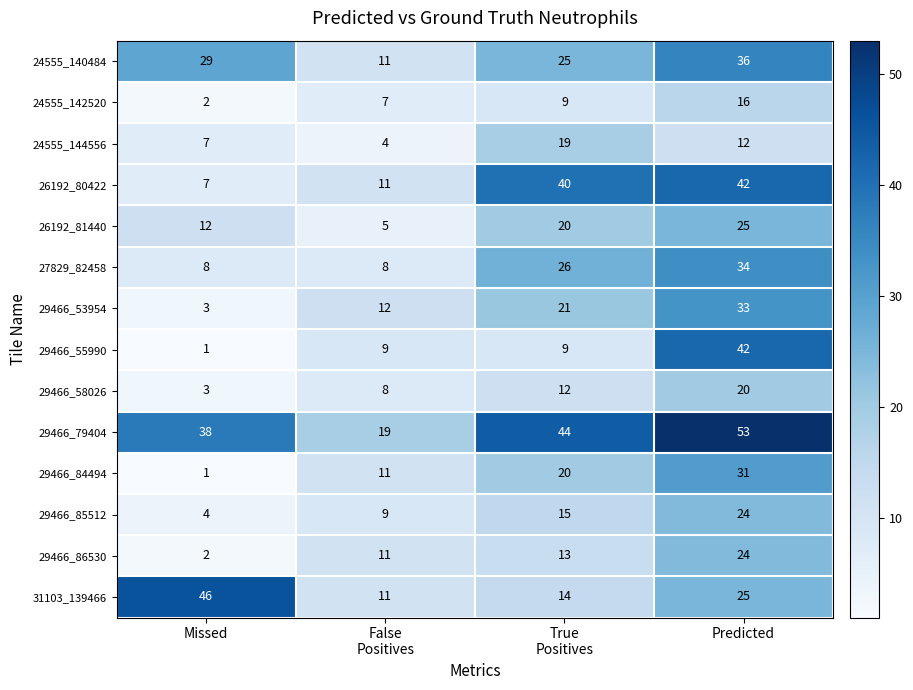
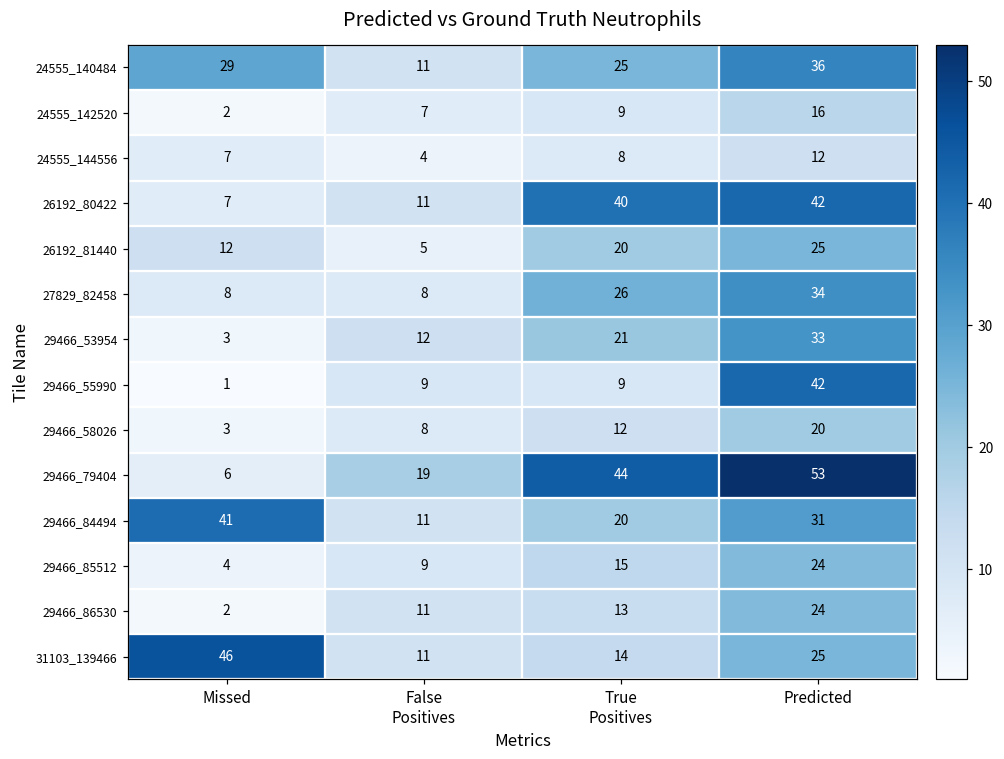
  {
    "24555_140484": {
      "Missed": 29,
      "False Positives": 11,
      "True Positives": 25,
      "Predicted": 36
    },
    "24555_142520": {
      "Missed": 2,
      "False Positives": 7,
      "True Positives": 9,
      "Predicted": 16
    },
    "24555_144556": {
      "Missed": 7,
      "False Positives": 4,
-     "True Positives": 19,
+     "True Positives": 8,
      "Predicted": 12
    },
    "26192_80422": {
      "Missed": 7,
      "False Positives": 11,
      "True Positives": 40,
      "Predicted": 42
    },
    "26192_81440": {
      "Missed": 12,
      "False Positives": 5,
      "True Positives": 20,
      "Predicted": 25
    },
    "27829_82458": {
      "Missed": 8,
      "False Positives": 8,
      "True Positives": 26,
      "Predicted": 34
    },
    "29466_53954": {
      "Missed": 3,
      "False Positives": 12,
      "True Positives": 21,
      "Predicted": 33
    },
    "29466_55990": {
      "Missed": 1,
      "False Positives": 9,
      "True Positives": 9,
      "Predicted": 42
    },
    "29466_58026": {
      "Missed": 3,
      "False Positives": 8,
      "True Positives": 12,
      "Predicted": 20
    },
    "29466_79404": {
-     "Missed": 38,
+     "Missed": 6,
      "False Positives": 19,
      "True Positives": 44,
      "Predicted": 53
    },
    "29466_84494": {
-     "Missed": 1,
+     "Missed": 41,
      "False Positives": 11,
      "True Positives": 20,
      "Predicted": 31
    },
    "29466_85512": {
      "Missed": 4,
      "False Positives": 9,
      "True Positives": 15,
      "Predicted": 24
    },
    "29466_86530": {
      "Missed": 2,
      "False Positives": 11,
      "True Positives": 13,
      "Predicted": 24
    },
    "31103_139466": {
      "Missed": 46,
      "False Positives": 11,
      "True Positives": 14,
      "Predicted": 25
    }
  }
